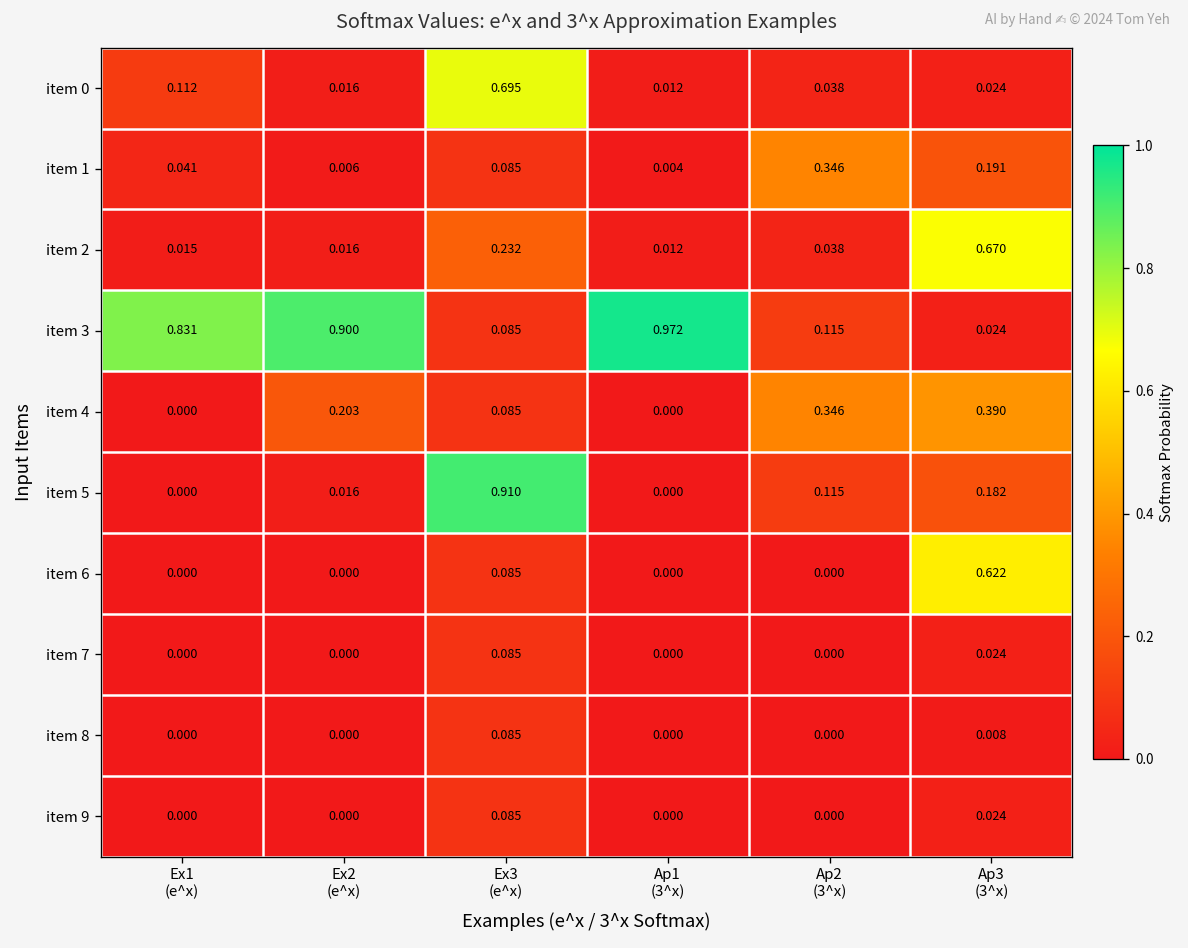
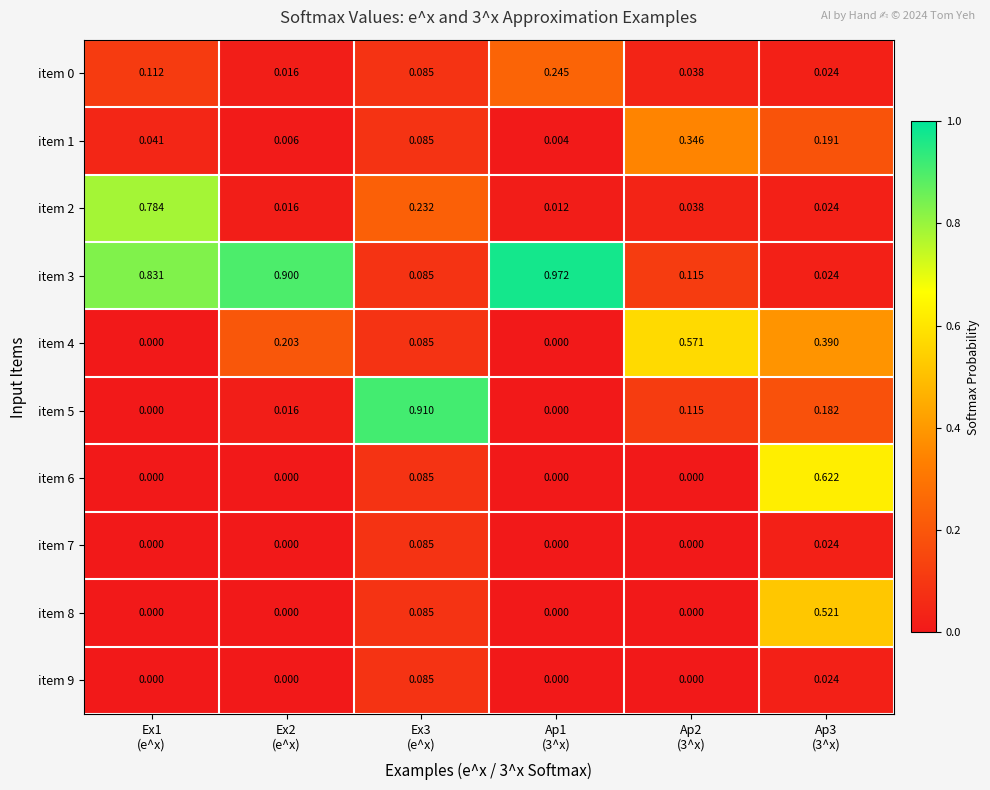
  {
    "item 0": {
      "Ex1 (e^x)": 0.112,
      "Ex2 (e^x)": 0.016,
-     "Ex3 (e^x)": 0.695,
-     "Ap1 (3^x)": 0.012,
+     "Ex3 (e^x)": 0.085,
+     "Ap1 (3^x)": 0.245,
      "Ap2 (3^x)": 0.038,
      "Ap3 (3^x)": 0.024
    },
    "item 1": {
      "Ex1 (e^x)": 0.041,
      "Ex2 (e^x)": 0.006,
      "Ex3 (e^x)": 0.085,
      "Ap1 (3^x)": 0.004,
      "Ap2 (3^x)": 0.346,
      "Ap3 (3^x)": 0.191
    },
    "item 2": {
-     "Ex1 (e^x)": 0.015,
+     "Ex1 (e^x)": 0.784,
      "Ex2 (e^x)": 0.016,
      "Ex3 (e^x)": 0.232,
      "Ap1 (3^x)": 0.012,
      "Ap2 (3^x)": 0.038,
-     "Ap3 (3^x)": 0.670
+     "Ap3 (3^x)": 0.024
    },
    "item 3": {
      "Ex1 (e^x)": 0.831,
      "Ex2 (e^x)": 0.900,
      "Ex3 (e^x)": 0.085,
      "Ap1 (3^x)": 0.972,
      "Ap2 (3^x)": 0.115,
      "Ap3 (3^x)": 0.024
    },
    "item 4": {
      "Ex1 (e^x)": 0.000,
      "Ex2 (e^x)": 0.203,
      "Ex3 (e^x)": 0.085,
      "Ap1 (3^x)": 0.000,
-     "Ap2 (3^x)": 0.346,
+     "Ap2 (3^x)": 0.571,
      "Ap3 (3^x)": 0.390
    },
    "item 5": {
      "Ex1 (e^x)": 0.000,
      "Ex2 (e^x)": 0.016,
      "Ex3 (e^x)": 0.910,
      "Ap1 (3^x)": 0.000,
      "Ap2 (3^x)": 0.115,
      "Ap3 (3^x)": 0.182
    },
    "item 6": {
      "Ex1 (e^x)": 0.000,
      "Ex2 (e^x)": 0.000,
      "Ex3 (e^x)": 0.085,
      "Ap1 (3^x)": 0.000,
      "Ap2 (3^x)": 0.000,
      "Ap3 (3^x)": 0.622
    },
    "item 7": {
      "Ex1 (e^x)": 0.000,
      "Ex2 (e^x)": 0.000,
      "Ex3 (e^x)": 0.085,
      "Ap1 (3^x)": 0.000,
      "Ap2 (3^x)": 0.000,
      "Ap3 (3^x)": 0.024
    },
    "item 8": {
      "Ex1 (e^x)": 0.000,
      "Ex2 (e^x)": 0.000,
      "Ex3 (e^x)": 0.085,
      "Ap1 (3^x)": 0.000,
      "Ap2 (3^x)": 0.000,
-     "Ap3 (3^x)": 0.008
+     "Ap3 (3^x)": 0.521
    },
    "item 9": {
      "Ex1 (e^x)": 0.000,
      "Ex2 (e^x)": 0.000,
      "Ex3 (e^x)": 0.085,
      "Ap1 (3^x)": 0.000,
      "Ap2 (3^x)": 0.000,
      "Ap3 (3^x)": 0.024
    }
  }
